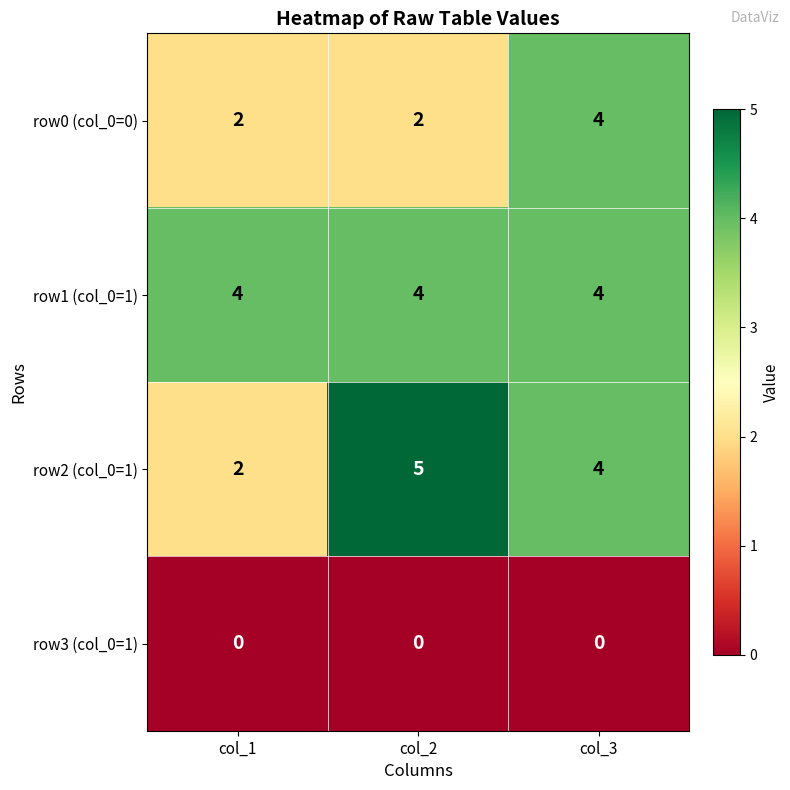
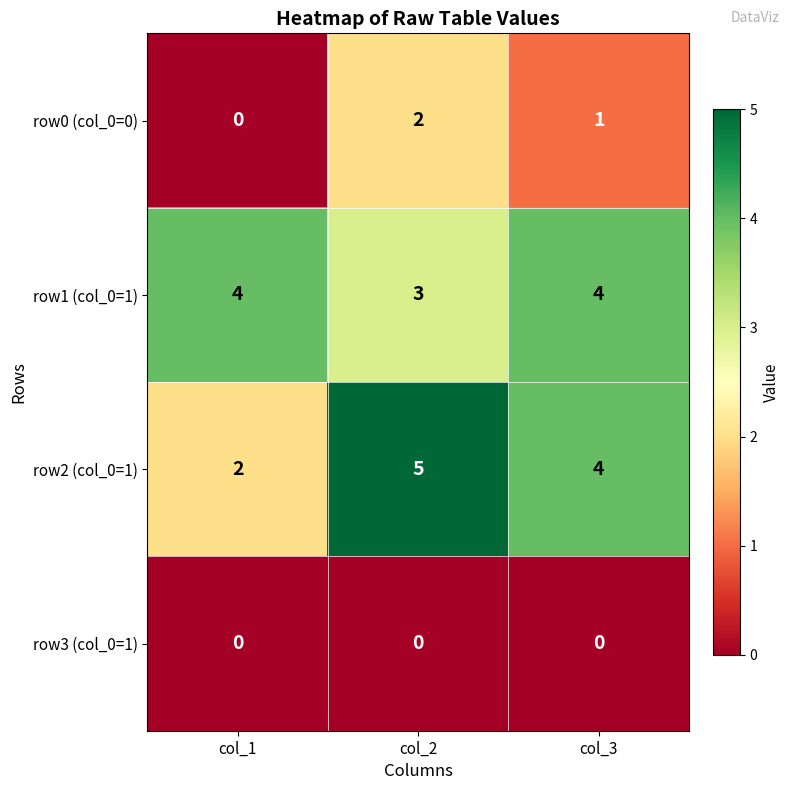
  {
    "row0 (col_0=0)": {
-     "col_1": 2,
+     "col_1": 0,
      "col_2": 2,
-     "col_3": 4
+     "col_3": 1
    },
    "row1 (col_0=1)": {
      "col_1": 4,
-     "col_2": 4,
+     "col_2": 3,
      "col_3": 4
    },
    "row2 (col_0=1)": {
      "col_1": 2,
      "col_2": 5,
      "col_3": 4
    },
    "row3 (col_0=1)": {
      "col_1": 0,
      "col_2": 0,
      "col_3": 0
    }
  }
